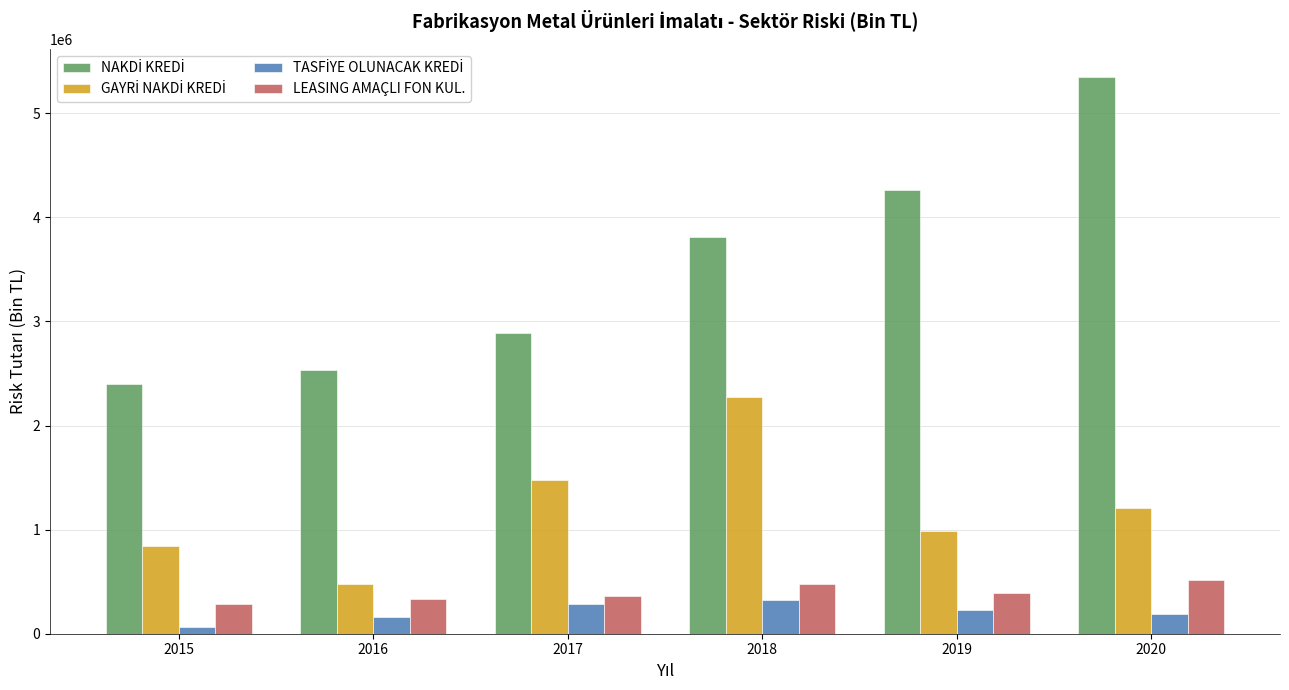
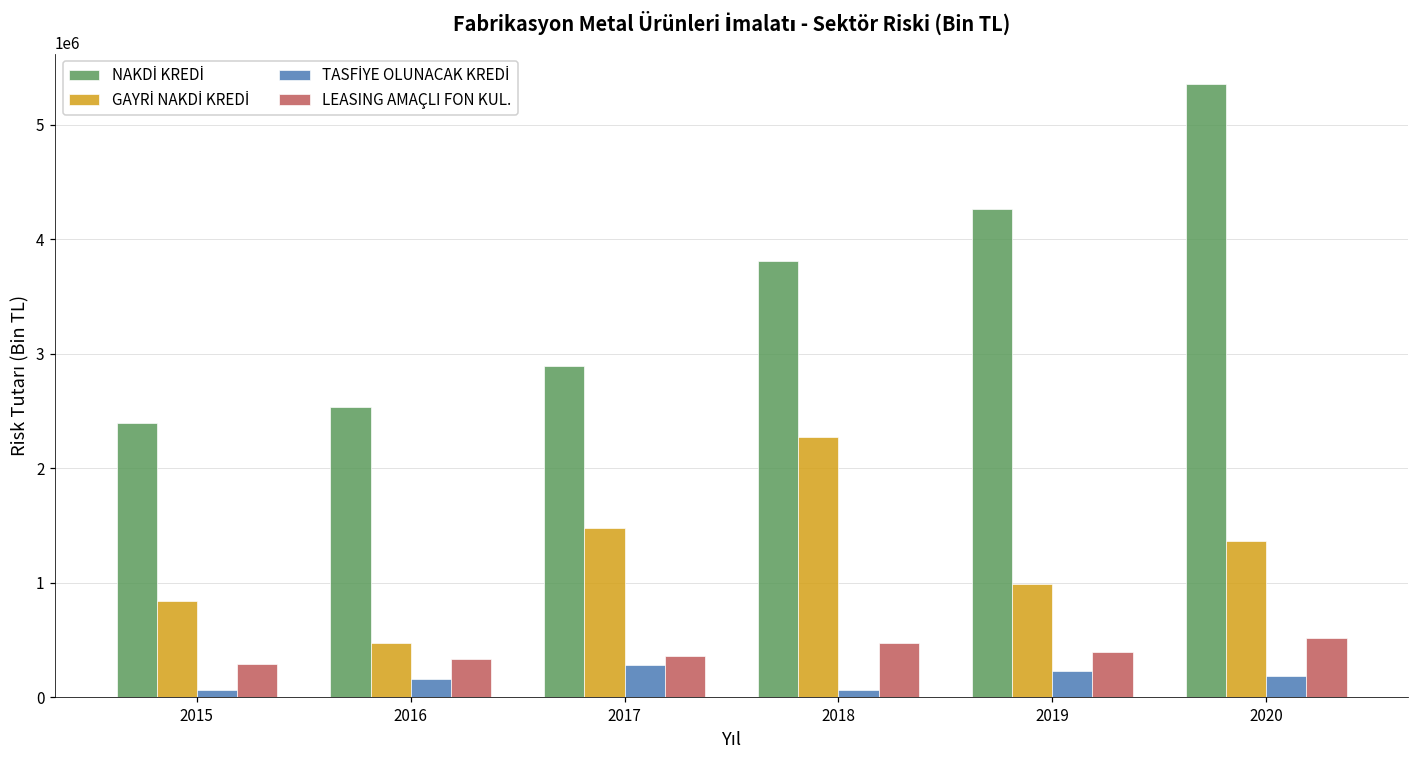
  {
    "NAKDİ KREDİ": {
      "2015": 2400000,
      "2016": 2530000,
      "2017": 2890000,
      "2018": 3810000,
      "2019": 4260000,
      "2020": 5350000
    },
    "GAYRİ NAKDİ KREDİ": {
      "2015": 840000,
      "2016": 480000,
      "2017": 1480000,
      "2018": 2270000,
      "2019": 990000,
-     "2020": 1210000
+     "2020": 1360000
    },
    "TASFİYE OLUNACAK KREDİ": {
      "2015": 70000,
      "2016": 160000,
      "2017": 280000,
-     "2018": 330000,
+     "2018": 60000,
      "2019": 230000,
      "2020": 190000
    },
    "LEASING AMAÇLI FON KUL.": {
      "2015": 290000,
      "2016": 330000,
      "2017": 360000,
      "2018": 470000,
      "2019": 390000,
      "2020": 510000
    }
  }
